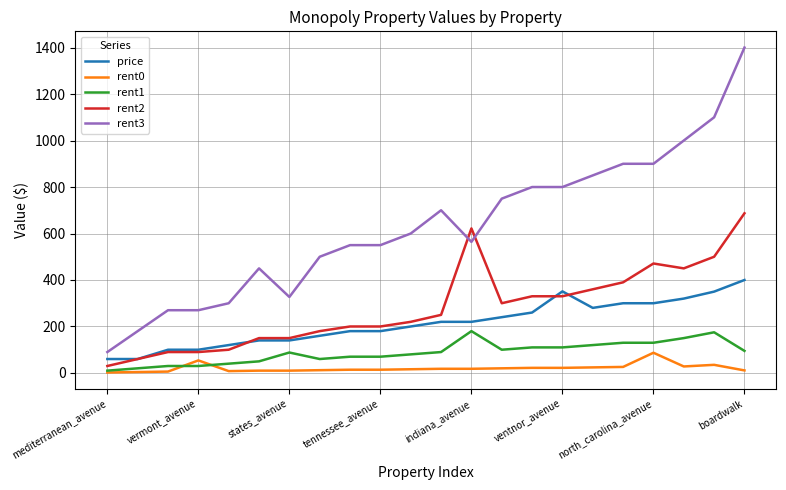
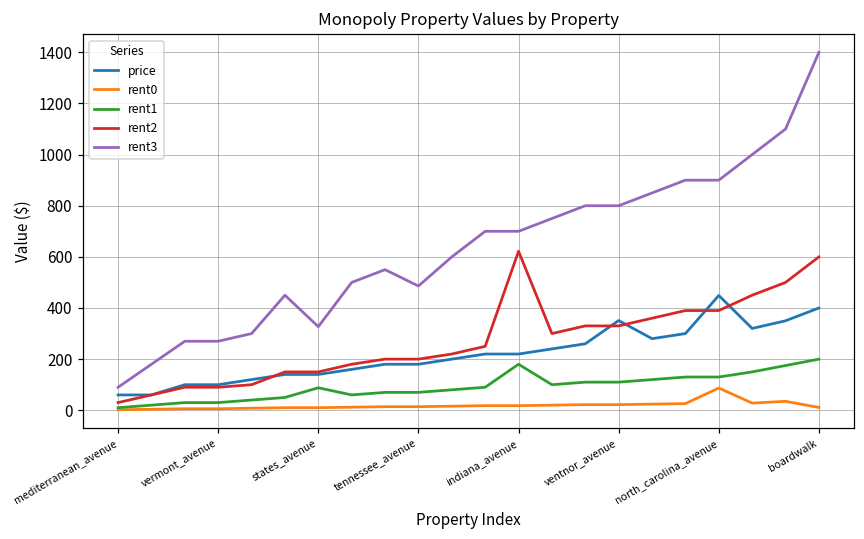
  {
    "price": {
      "mediterranean_avenue": 60,
      "tennessee_avenue": 180,
      "indiana_avenue": 220,
      "ventnor_avenue": 350,
-     "north_carolina_avenue": 300,
+     "north_carolina_avenue": 450,
      "boardwalk": 400
    },
    "rent0": {
-     "vermont_avenue": 50,
+     "vermont_avenue": 10,
      "states_avenue": 10,
      "tennessee_avenue": 10,
      "indiana_avenue": 20,
      "ventnor_avenue": 20,
      "north_carolina_avenue": 90,
      "boardwalk": 10
    },
    "rent1": {
      "vermont_avenue": 30,
      "states_avenue": 90,
      "tennessee_avenue": 70,
      "indiana_avenue": 180,
      "ventnor_avenue": 110,
      "north_carolina_avenue": 130,
-     "boardwalk": 100
+     "boardwalk": 200
    },
    "rent2": {
      "mediterranean_avenue": 30,
      "tennessee_avenue": 200,
      "indiana_avenue": 620,
      "ventnor_avenue": 330,
-     "north_carolina_avenue": 470,
-     "boardwalk": 690
+     "north_carolina_avenue": 390,
+     "boardwalk": 600
    },
    "rent3": {
      "mediterranean_avenue": 90,
      "vermont_avenue": 270,
      "states_avenue": 330,
-     "tennessee_avenue": 550,
-     "indiana_avenue": 560,
+     "tennessee_avenue": 490,
+     "indiana_avenue": 700,
      "ventnor_avenue": 800,
      "north_carolina_avenue": 900,
      "boardwalk": 1400
    }
  }
